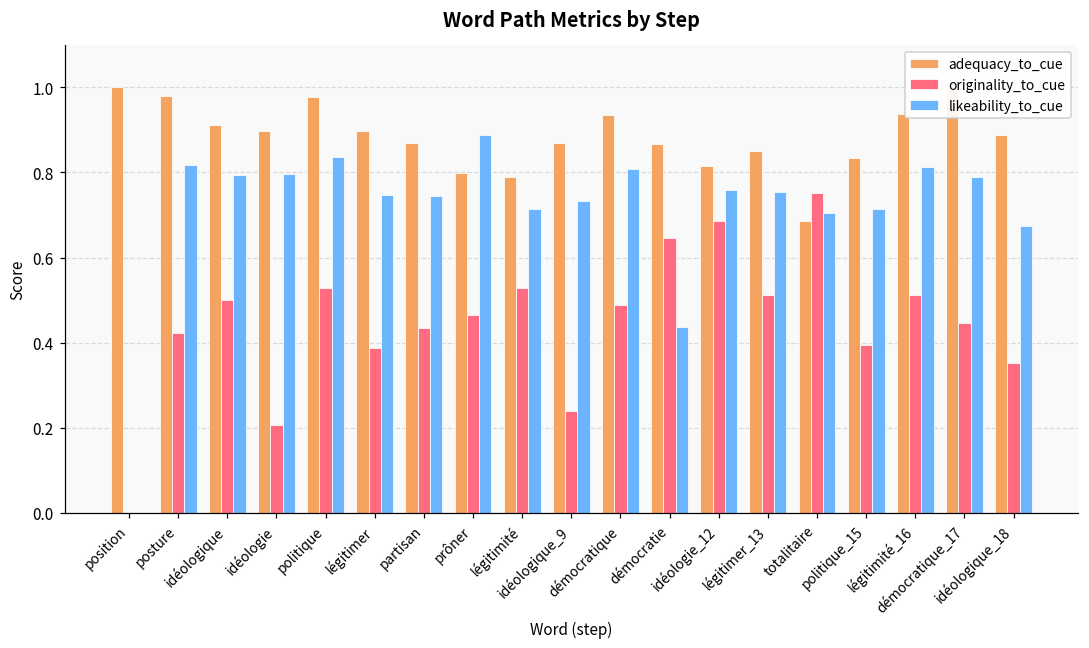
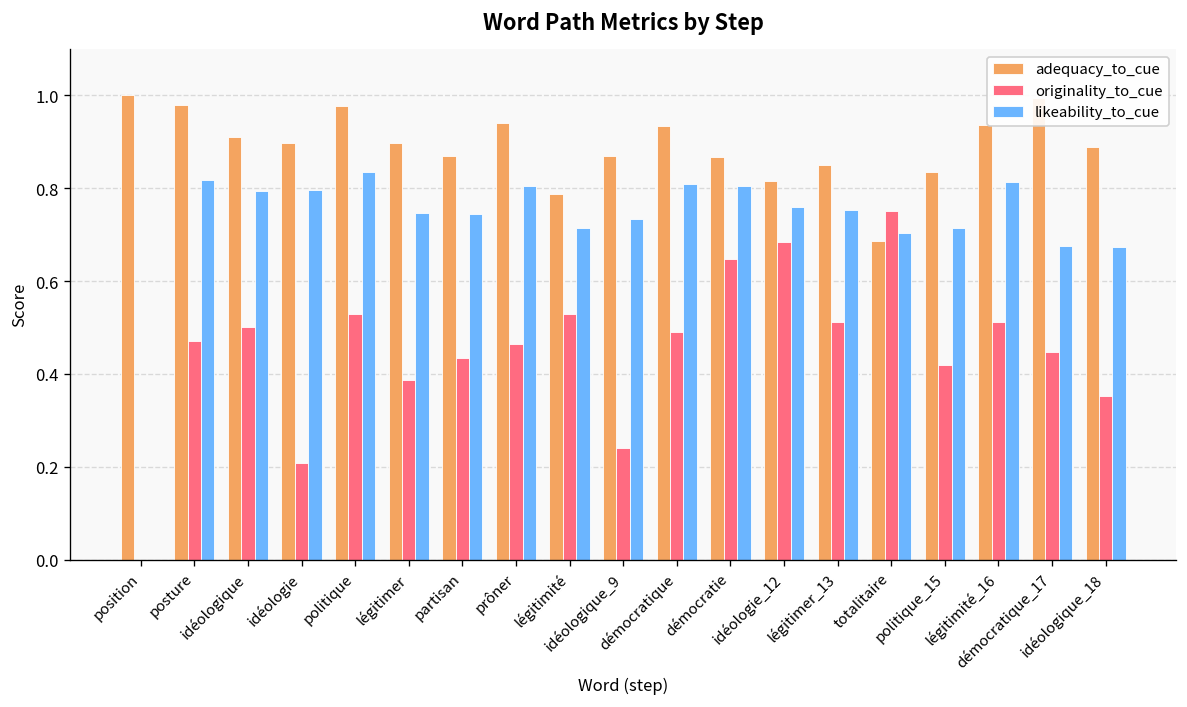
  {
    "adequacy_to_cue": {
      "position": 1.00,
      "posture": 0.98,
      "idéologique": 0.91,
      "idéologie": 0.90,
      "politique": 0.98,
      "légitimer": 0.90,
      "partisan": 0.87,
-     "prôner": 0.80,
+     "prôner": 0.94,
      "légitimité": 0.79,
      "idéologique_9": 0.87,
      "démocratique": 0.93,
      "démocratie": 0.87,
      "idéologie_12": 0.82,
      "légitimer_13": 0.85,
      "totalitaire": 0.69,
      "politique_15": 0.83,
      "légitimité_16": 0.94,
      "idéologique_18": 0.89
    },
    "originality_to_cue": {
      "position": 0.00,
-     "posture": 0.42,
+     "posture": 0.47,
      "idéologique": 0.50,
      "idéologie": 0.21,
      "politique": 0.53,
      "légitimer": 0.39,
      "partisan": 0.44,
      "prôner": 0.46,
      "légitimité": 0.53,
      "idéologique_9": 0.24,
      "démocratique": 0.49,
      "démocratie": 0.65,
      "idéologie_12": 0.68,
      "légitimer_13": 0.51,
      "totalitaire": 0.75,
-     "politique_15": 0.40,
+     "politique_15": 0.42,
      "légitimité_16": 0.51,
      "démocratique_17": 0.45,
      "idéologique_18": 0.35
    },
    "likeability_to_cue": {
      "position": 0.00,
      "posture": 0.82,
      "idéologique": 0.79,
      "idéologie": 0.80,
      "politique": 0.84,
      "légitimer": 0.75,
      "partisan": 0.74,
-     "prôner": 0.89,
+     "prôner": 0.80,
      "légitimité": 0.71,
      "idéologique_9": 0.73,
      "démocratique": 0.81,
-     "démocratie": 0.44,
+     "démocratie": 0.80,
      "idéologie_12": 0.76,
      "légitimer_13": 0.75,
      "totalitaire": 0.70,
      "politique_15": 0.71,
      "légitimité_16": 0.81,
-     "démocratique_17": 0.79,
+     "démocratique_17": 0.67,
      "idéologique_18": 0.67
    }
  }
